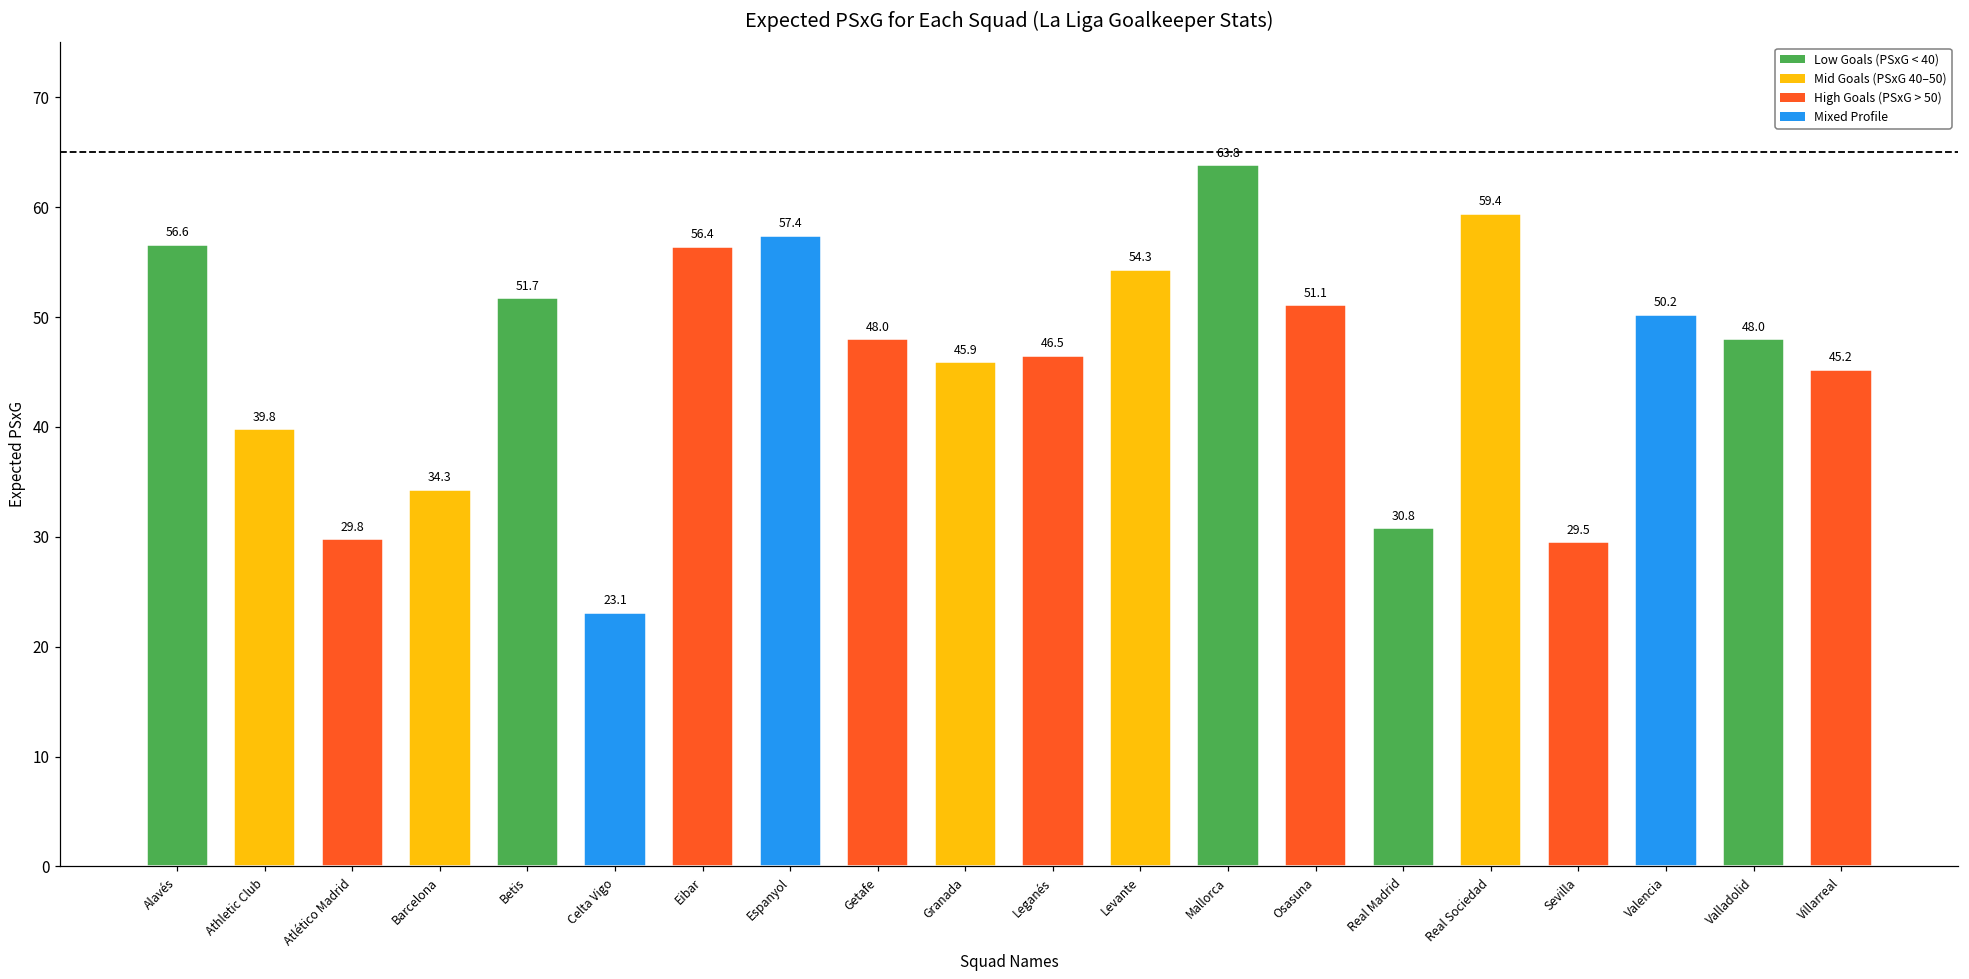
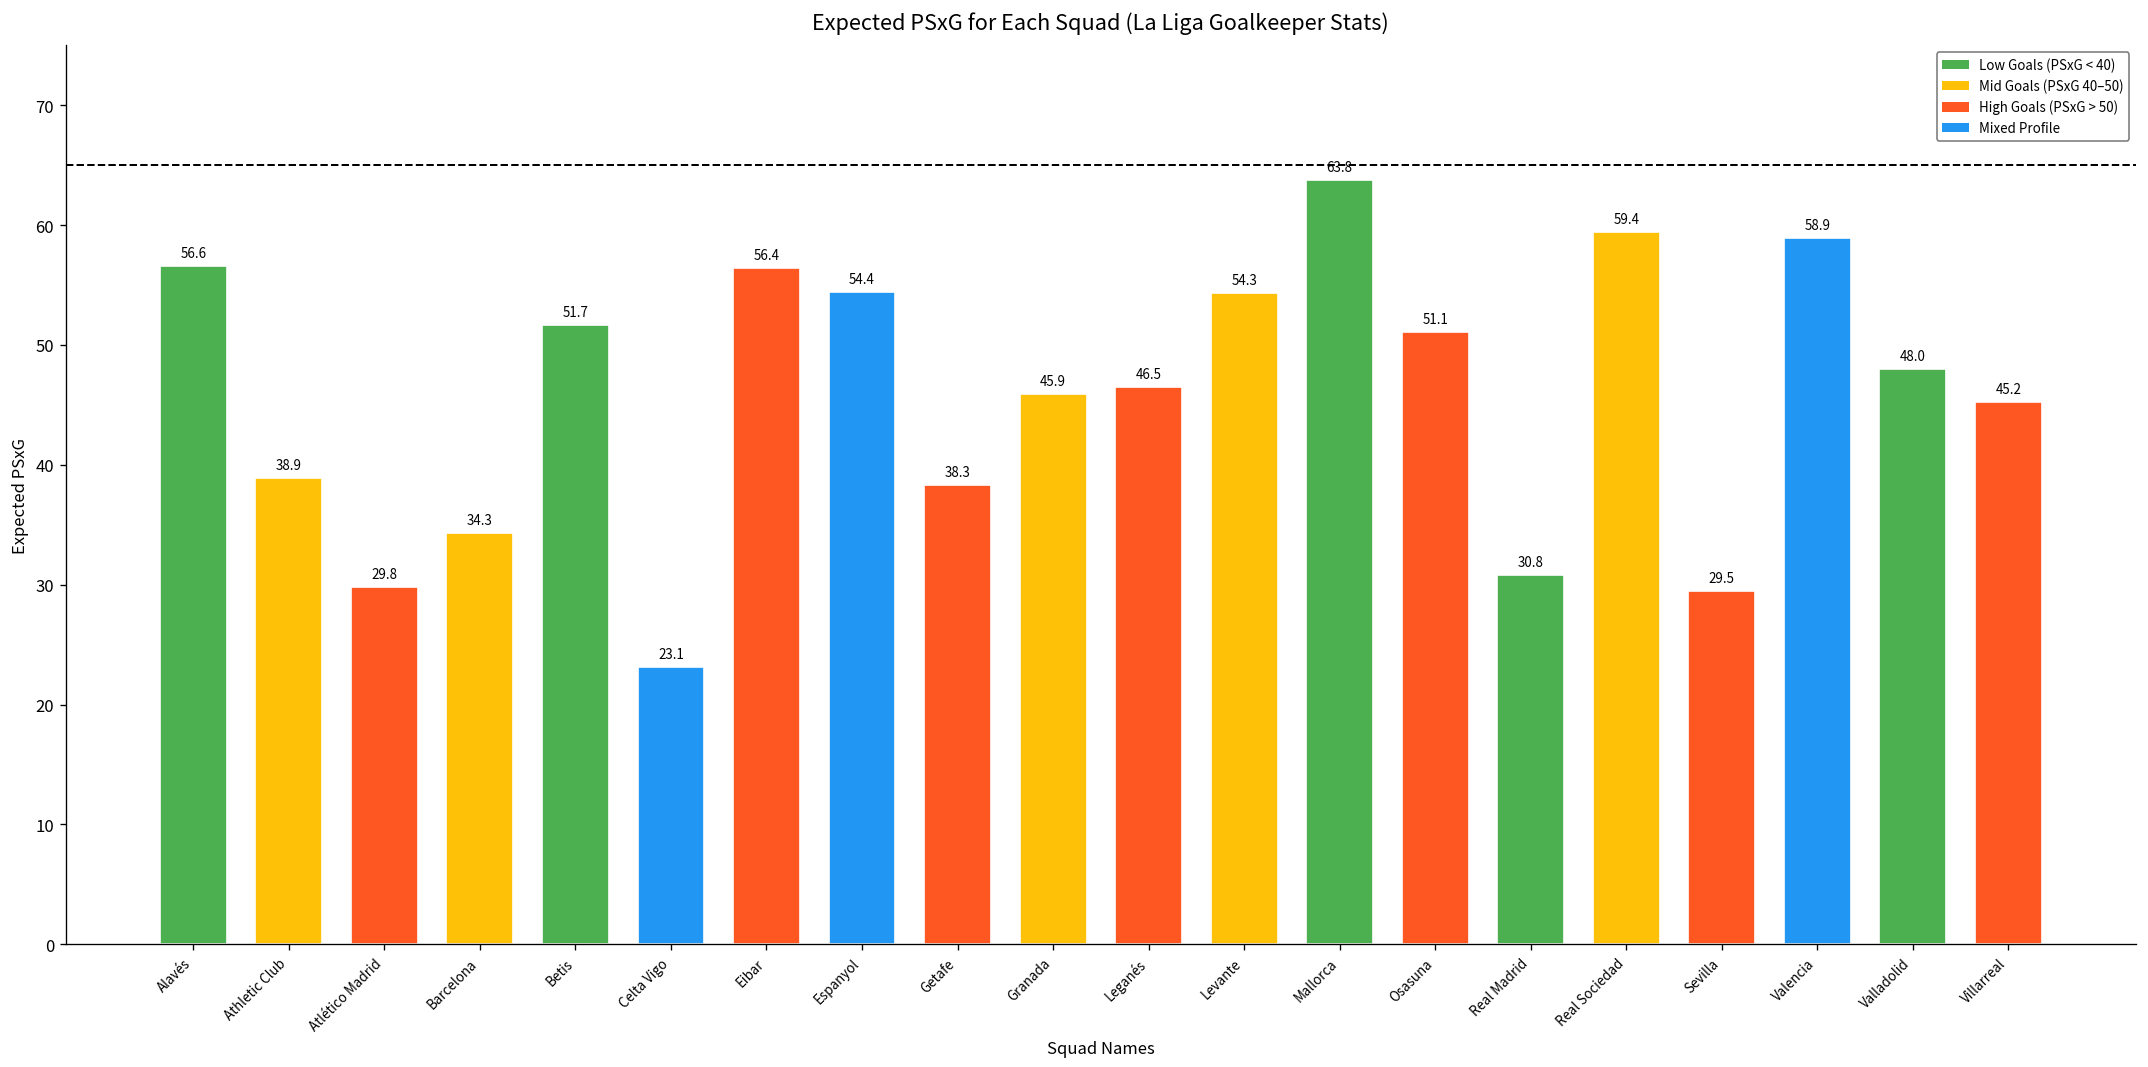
  {
    "Alavés": 56.6,
-   "Athletic Club": 39.8,
+   "Athletic Club": 38.9,
    "Atlético Madrid": 29.8,
    "Barcelona": 34.3,
    "Betis": 51.7,
    "Celta Vigo": 23.1,
    "Eibar": 56.4,
-   "Espanyol": 57.4,
-   "Getafe": 48.0,
+   "Espanyol": 54.4,
+   "Getafe": 38.3,
    "Granada": 45.9,
    "Leganés": 46.5,
    "Levante": 54.3,
    "Mallorca": 63.8,
    "Osasuna": 51.1,
    "Real Madrid": 30.8,
    "Real Sociedad": 59.4,
    "Sevilla": 29.5,
-   "Valencia": 50.2,
+   "Valencia": 58.9,
    "Valladolid": 48.0,
    "Villarreal": 45.2
  }
